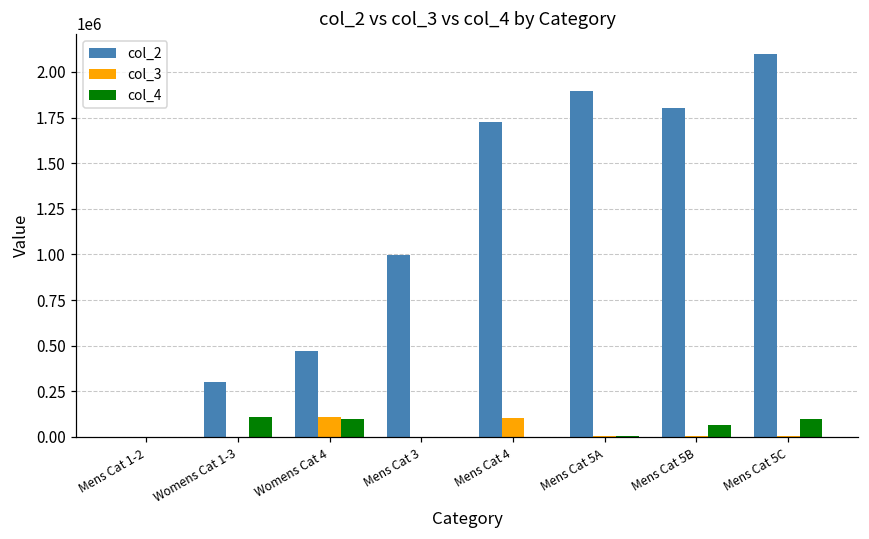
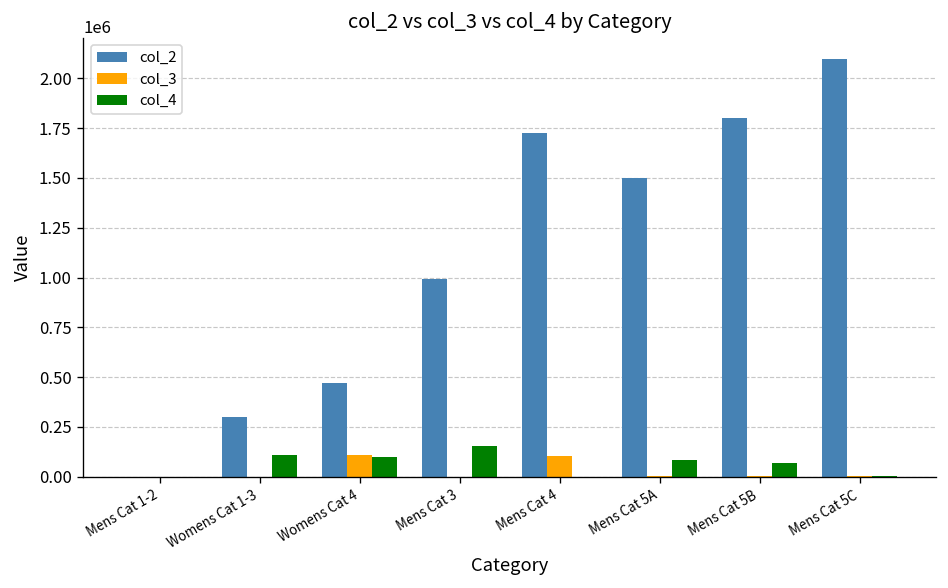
  {
    "col_2": {
      "Mens Cat 1-2": 0,
      "Womens Cat 1-3": 300000,
      "Womens Cat 4": 470000,
      "Mens Cat 3": 990000,
      "Mens Cat 4": 1720000,
-     "Mens Cat 5A": 1890000,
+     "Mens Cat 5A": 1500000,
      "Mens Cat 5B": 1800000,
      "Mens Cat 5C": 2100000
    },
    "col_3": {
      "Womens Cat 4": 110000,
      "Mens Cat 4": 100000
    },
    "col_4": {
      "Womens Cat 1-3": 110000,
      "Womens Cat 4": 100000,
-     "Mens Cat 3": 0,
-     "Mens Cat 5A": 10000,
+     "Mens Cat 3": 160000,
+     "Mens Cat 5A": 80000,
      "Mens Cat 5B": 70000,
-     "Mens Cat 5C": 100000
+     "Mens Cat 5C": 10000
    }
  }
